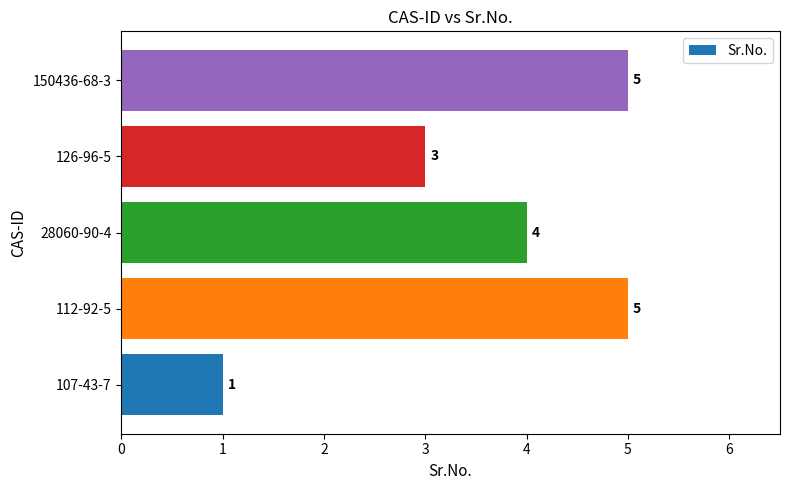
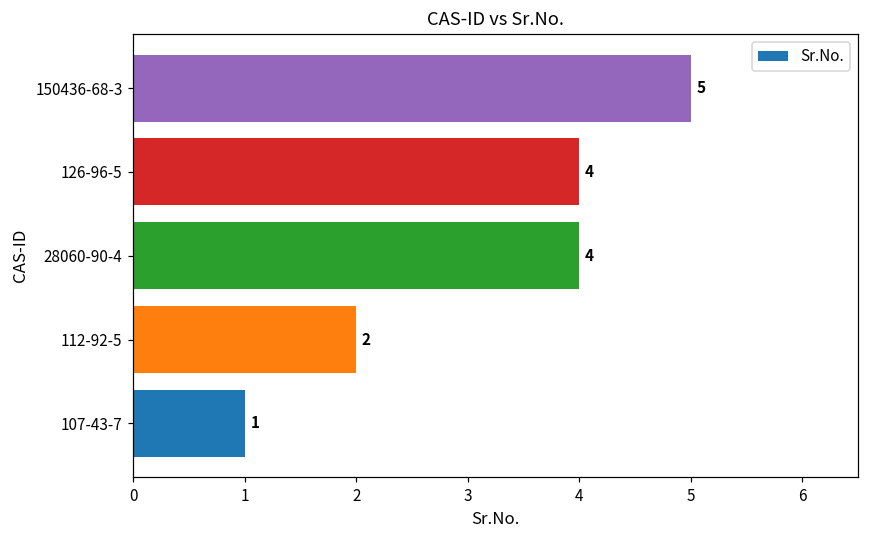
  {
    "150436-68-3": 5,
-   "126-96-5": 3,
+   "126-96-5": 4,
    "28060-90-4": 4,
-   "112-92-5": 5,
+   "112-92-5": 2,
    "107-43-7": 1
  }
